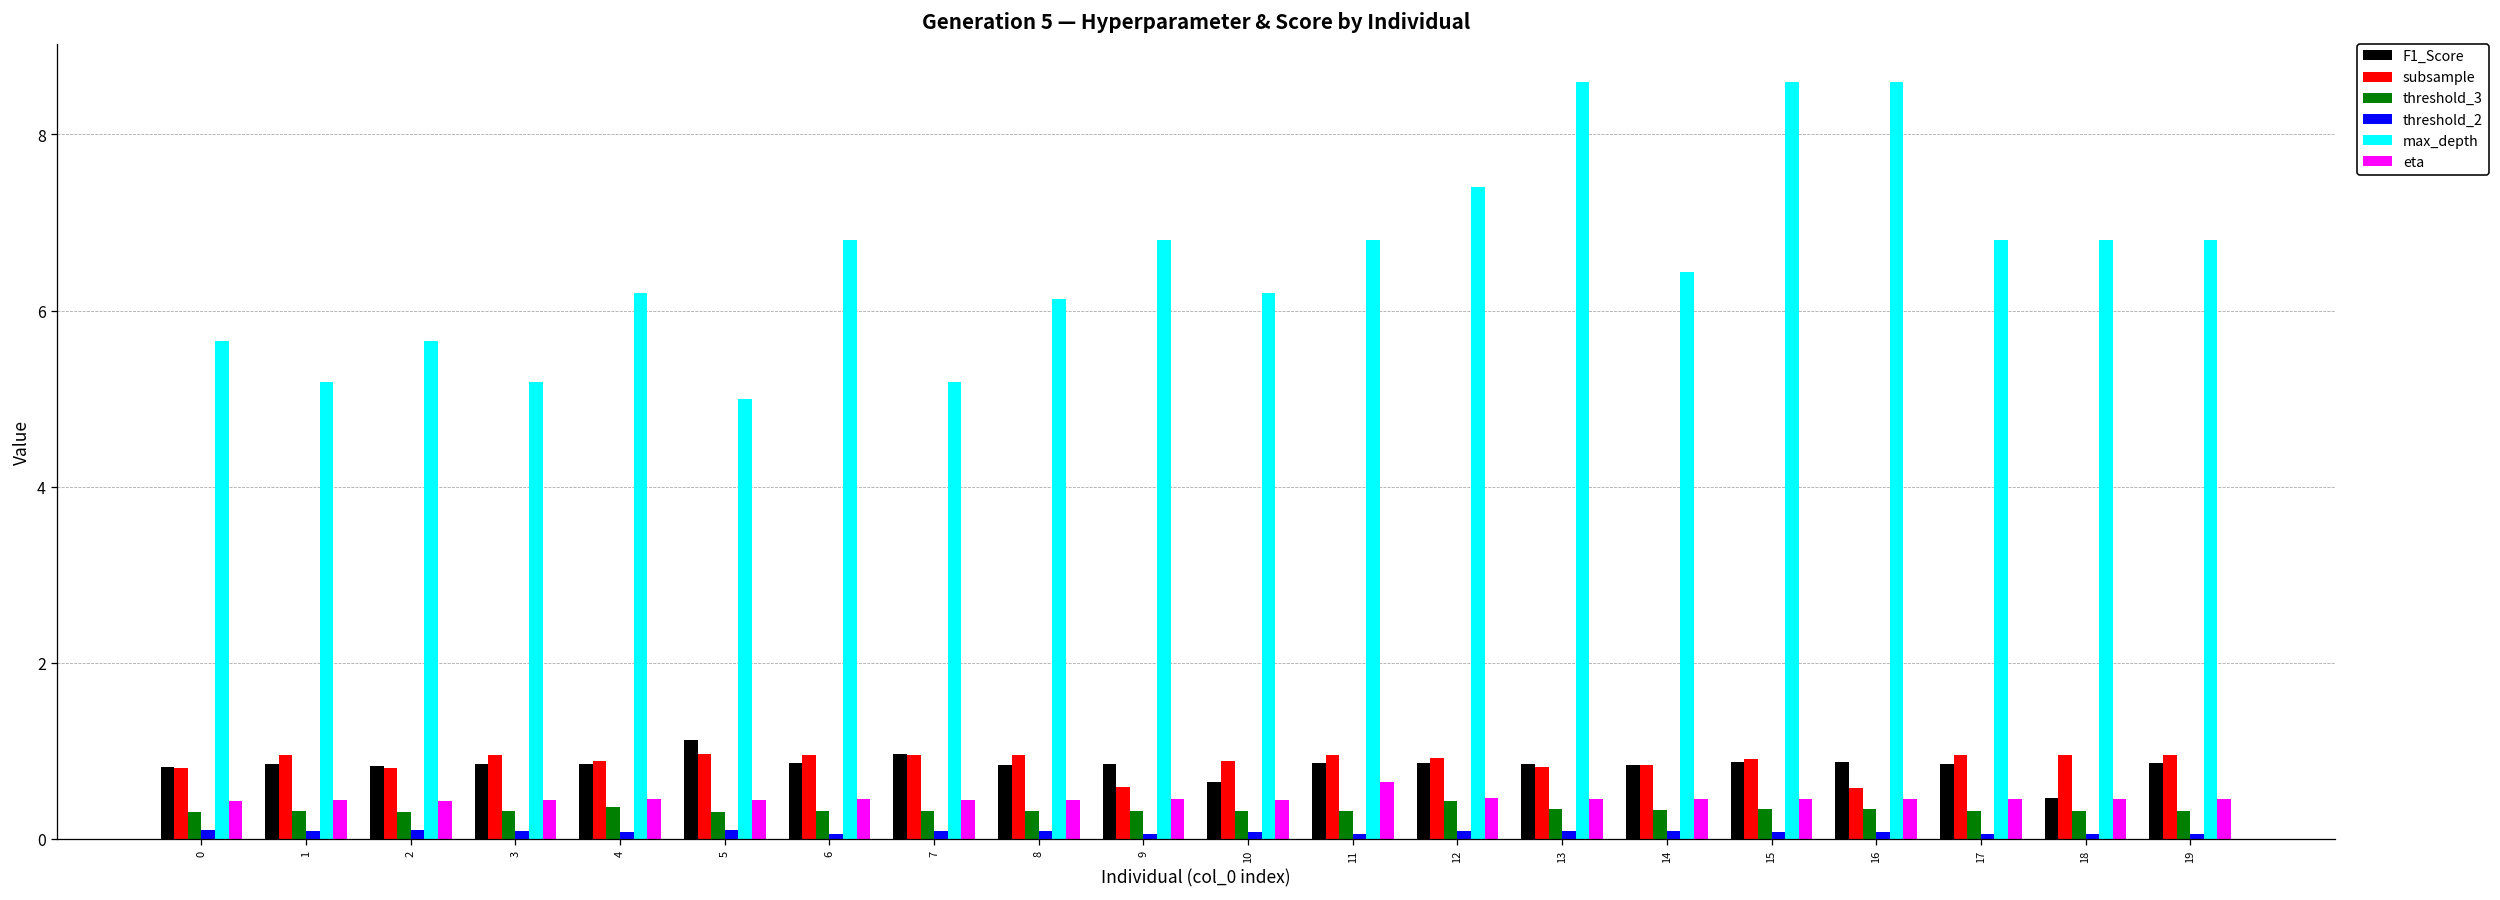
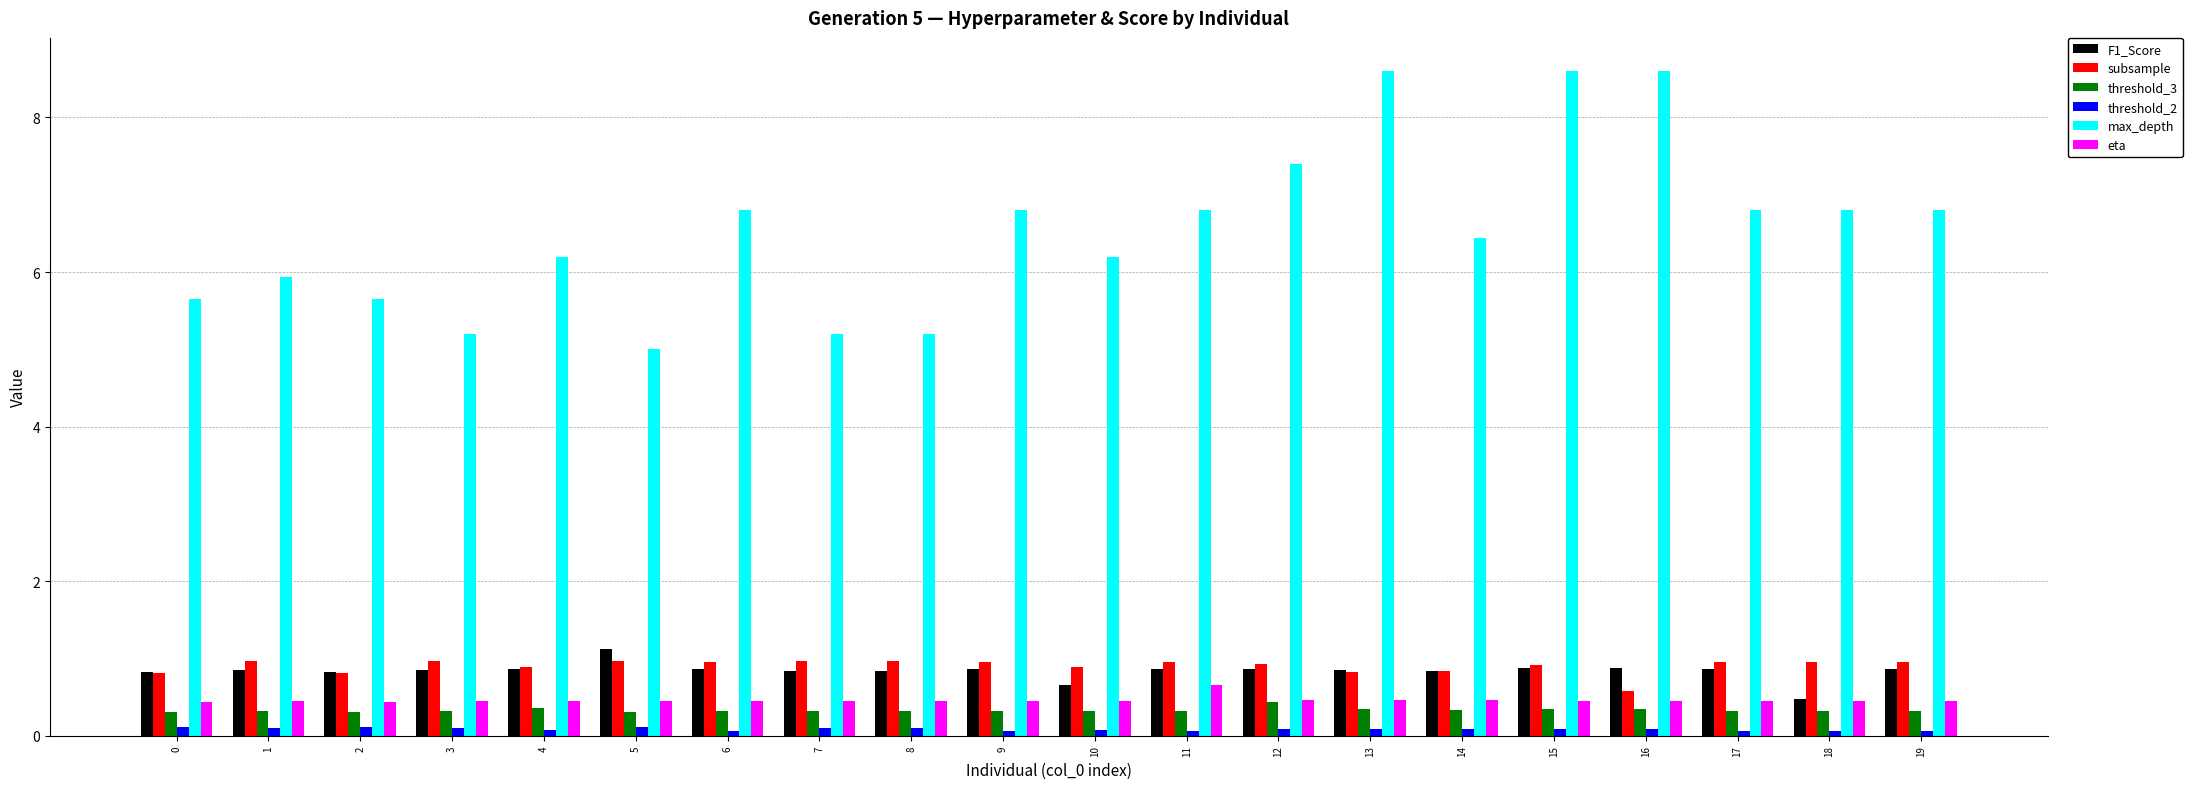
  {
    "F1_Score": {
      "0": 0.8,
      "1": 0.9,
      "2": 0.8,
      "3": 0.9,
      "4": 0.9,
      "5": 1.1,
      "6": 0.9,
-     "7": 1.0,
+     "7": 0.8,
      "8": 0.8,
      "9": 0.9,
      "10": 0.7,
      "11": 0.9,
      "12": 0.9,
      "13": 0.9,
      "14": 0.8,
      "15": 0.9,
      "16": 0.9,
      "17": 0.9,
      "18": 0.5,
      "19": 0.9
    },
    "subsample": {
      "0": 0.8,
      "1": 1.0,
      "2": 0.8,
      "3": 1.0,
      "4": 0.9,
      "5": 1.0,
      "6": 1.0,
      "7": 1.0,
      "8": 1.0,
-     "9": 0.6,
+     "9": 1.0,
      "10": 0.9,
      "11": 1.0,
      "12": 0.9,
      "13": 0.8,
      "14": 0.8,
      "15": 0.9,
      "16": 0.6,
      "17": 1.0,
      "18": 1.0,
      "19": 1.0
    },
    "threshold_3": {
      "0": 0.3,
      "1": 0.3,
      "2": 0.3,
      "3": 0.3,
      "4": 0.4,
      "5": 0.3,
      "6": 0.3,
      "7": 0.3,
      "8": 0.3,
      "9": 0.3,
      "10": 0.3,
      "11": 0.3,
      "12": 0.4,
      "13": 0.3,
      "14": 0.3,
      "15": 0.3,
      "16": 0.3,
      "17": 0.3,
      "18": 0.3,
      "19": 0.3
    },
    "threshold_2": {
      "0": 0.1,
      "1": 0.1,
      "2": 0.1,
      "3": 0.1,
      "4": 0.1,
      "5": 0.1,
      "6": 0.1,
      "7": 0.1,
      "8": 0.1,
      "9": 0.1,
      "10": 0.1,
      "11": 0.1,
      "12": 0.1,
      "13": 0.1,
      "14": 0.1,
      "15": 0.1,
      "16": 0.1,
      "17": 0.1,
      "18": 0.1,
      "19": 0.1
    },
    "max_depth": {
      "0": 5.7,
-     "1": 5.2,
+     "1": 5.9,
      "2": 5.7,
      "3": 5.2,
      "4": 6.2,
      "5": 5.0,
      "6": 6.8,
      "7": 5.2,
-     "8": 6.1,
+     "8": 5.2,
      "9": 6.8,
      "10": 6.2,
      "11": 6.8,
      "12": 7.4,
      "13": 8.6,
      "14": 6.4,
      "15": 8.6,
      "16": 8.6,
      "17": 6.8,
      "18": 6.8,
      "19": 6.8
    },
    "eta": {
      "0": 0.4,
      "1": 0.4,
      "2": 0.4,
      "3": 0.4,
      "4": 0.5,
      "5": 0.4,
      "6": 0.5,
      "7": 0.4,
      "8": 0.4,
      "9": 0.5,
      "10": 0.4,
      "11": 0.7,
      "12": 0.5,
      "13": 0.5,
      "14": 0.5,
      "15": 0.5,
      "16": 0.5,
      "17": 0.5,
      "18": 0.5,
      "19": 0.5
    }
  }
